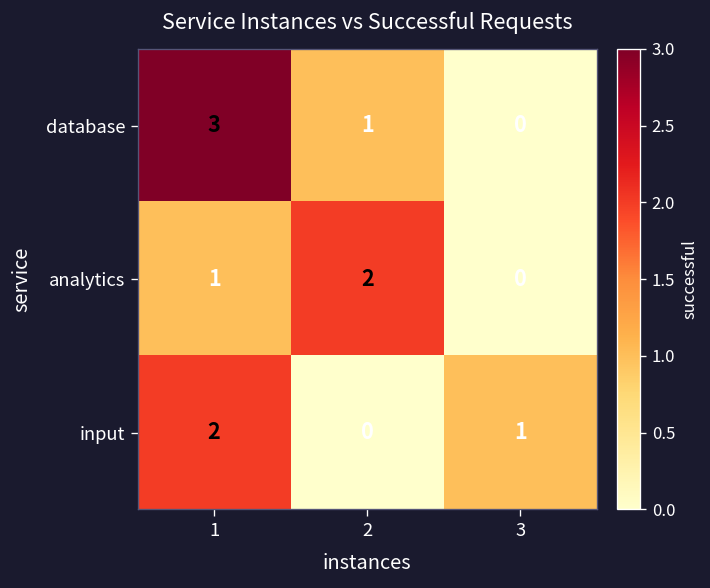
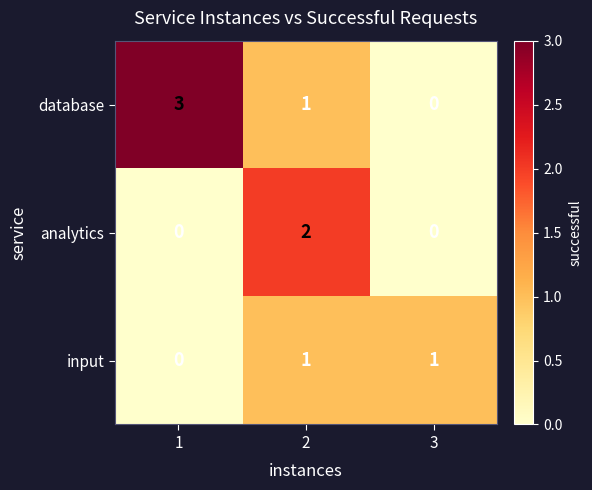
  {
    "database": {
      "1": 3,
      "2": 1,
      "3": 0
    },
    "analytics": {
-     "1": 1,
+     "1": 0,
      "2": 2,
      "3": 0
    },
    "input": {
-     "1": 2,
-     "2": 0,
+     "1": 0,
+     "2": 1,
      "3": 1
    }
  }
